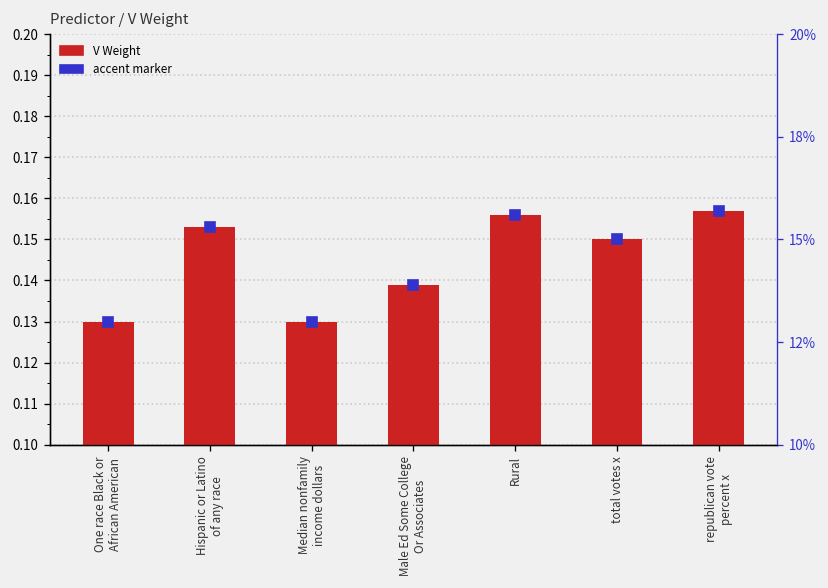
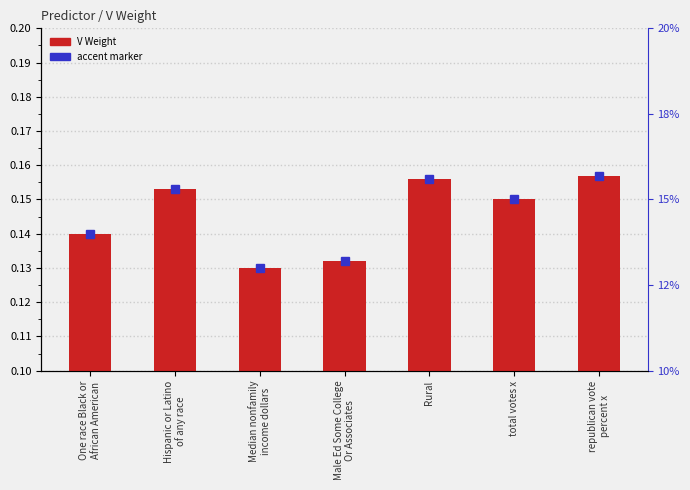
  {
    "V Weight": {
-     "One race Black or African American": 0.13,
+     "One race Black or African American": 0.14,
      "Hispanic or Latino of any race": 0.153,
      "Median nonfamily income dollars": 0.130,
-     "Male Ed Some College Or Associates": 0.139,
+     "Male Ed Some College Or Associates": 0.132,
      "Rural": 0.156,
      "total votes x": 0.150,
      "republican vote percent x": 0.157
    }
  }
